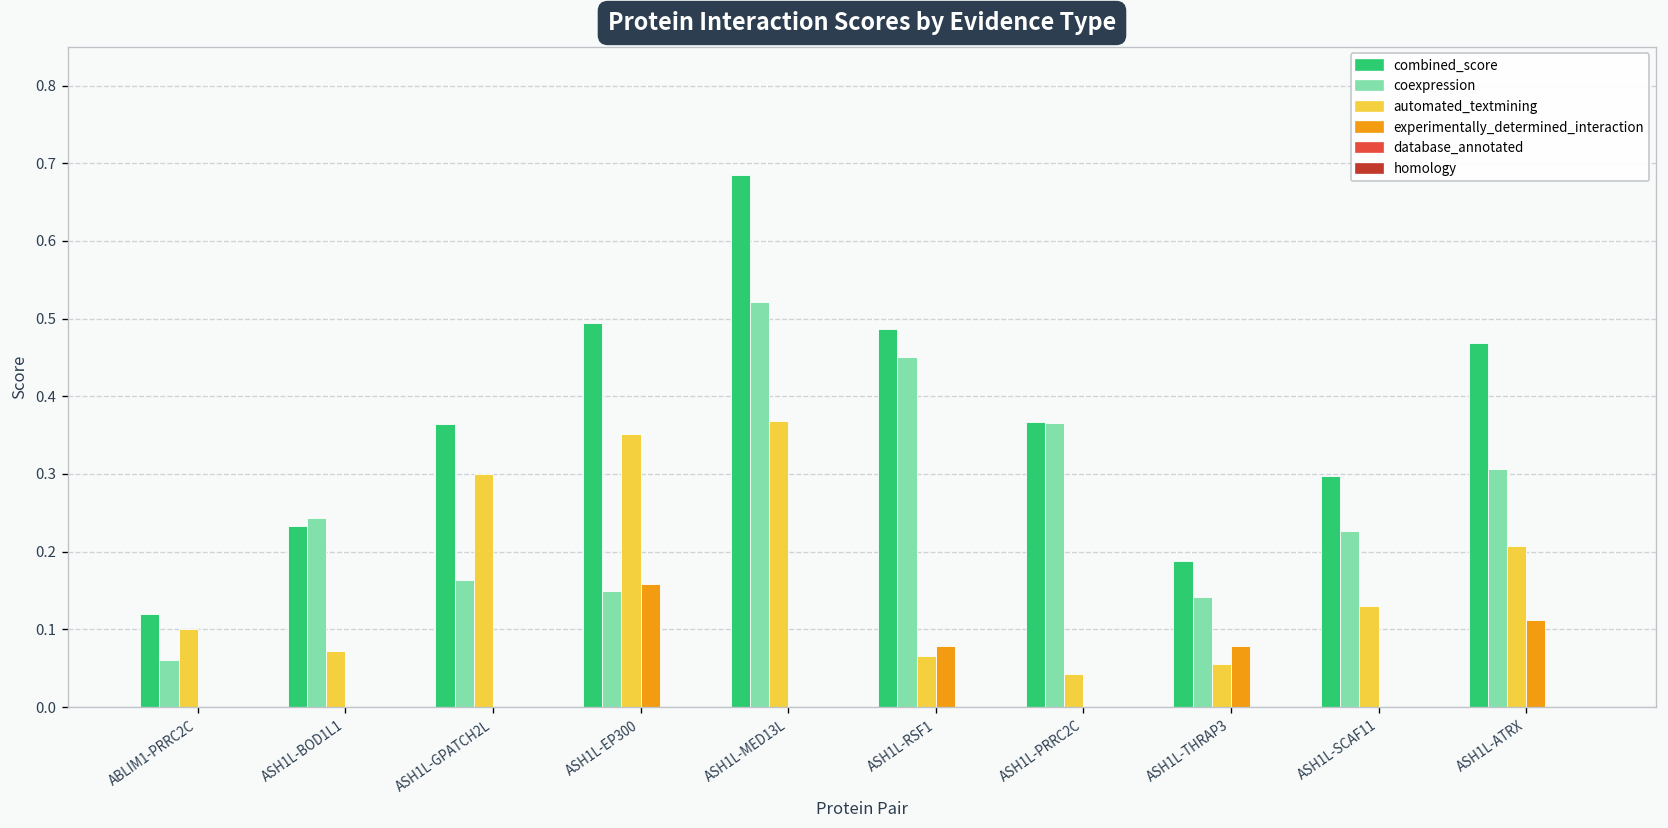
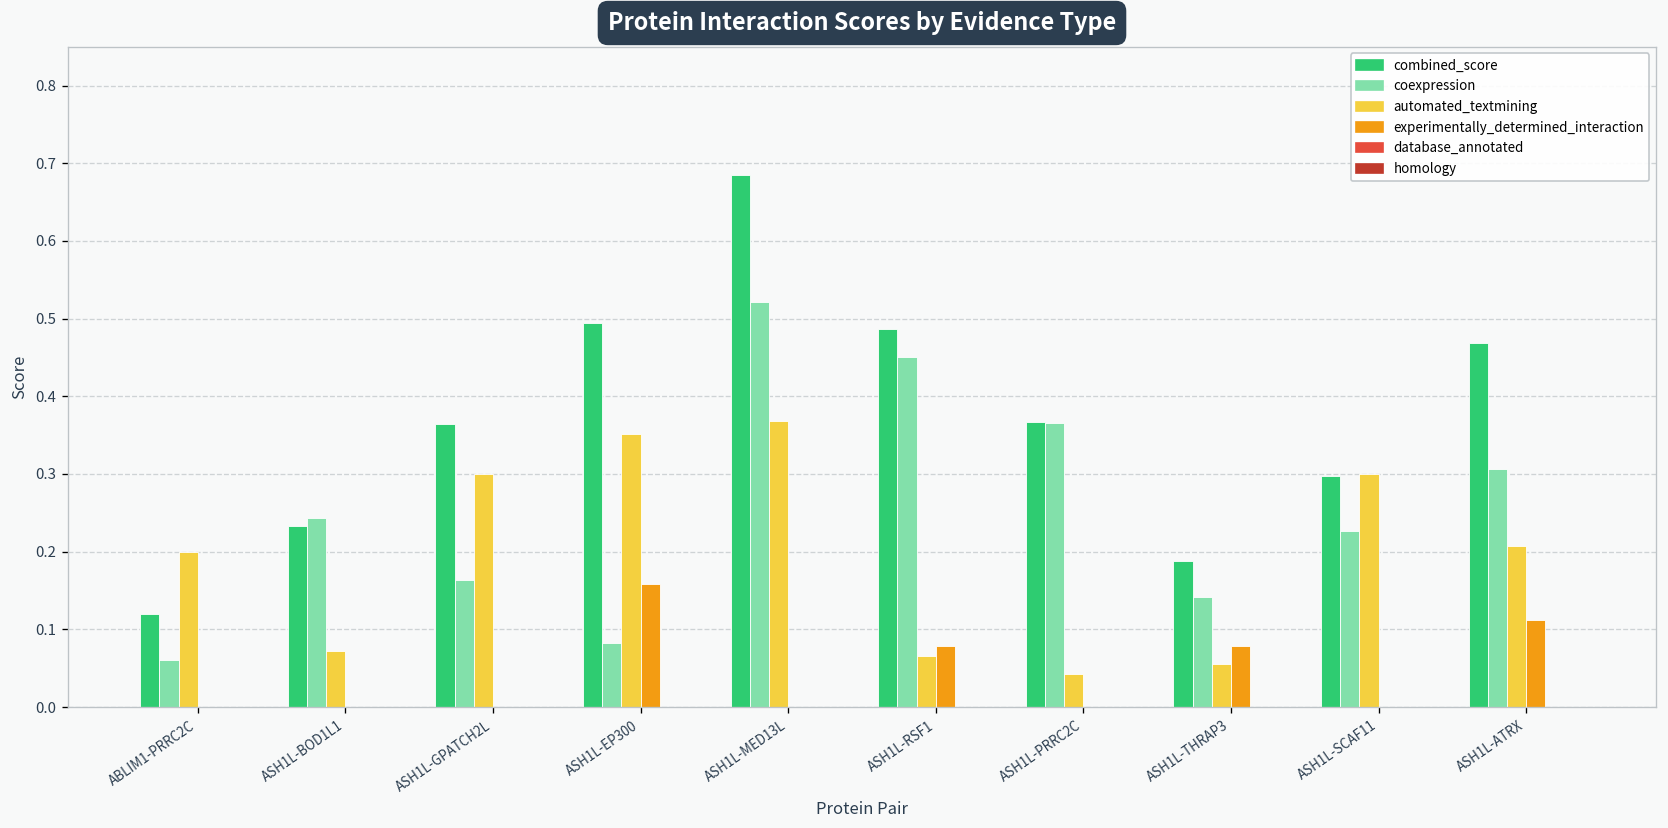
  {
    "combined_score": {
      "ABLIM1-PRRC2C": 0.12,
      "ASH1L-BOD1L1": 0.23,
      "ASH1L-GPATCH2L": 0.36,
      "ASH1L-EP300": 0.49,
      "ASH1L-MED13L": 0.69,
      "ASH1L-RSF1": 0.49,
      "ASH1L-PRRC2C": 0.37,
      "ASH1L-THRAP3": 0.19,
      "ASH1L-SCAF11": 0.30,
      "ASH1L-ATRX": 0.47
    },
    "coexpression": {
      "ABLIM1-PRRC2C": 0.06,
      "ASH1L-BOD1L1": 0.24,
      "ASH1L-GPATCH2L": 0.16,
-     "ASH1L-EP300": 0.15,
+     "ASH1L-EP300": 0.08,
      "ASH1L-MED13L": 0.52,
      "ASH1L-RSF1": 0.45,
      "ASH1L-PRRC2C": 0.37,
      "ASH1L-THRAP3": 0.14,
      "ASH1L-SCAF11": 0.23,
      "ASH1L-ATRX": 0.31
    },
    "automated_textmining": {
-     "ABLIM1-PRRC2C": 0.1,
+     "ABLIM1-PRRC2C": 0.2,
      "ASH1L-BOD1L1": 0.07,
      "ASH1L-GPATCH2L": 0.30,
      "ASH1L-EP300": 0.35,
      "ASH1L-MED13L": 0.37,
      "ASH1L-RSF1": 0.07,
      "ASH1L-PRRC2C": 0.04,
      "ASH1L-THRAP3": 0.06,
-     "ASH1L-SCAF11": 0.13,
+     "ASH1L-SCAF11": 0.30,
      "ASH1L-ATRX": 0.21
    },
    "experimentally_determined_interaction": {
      "ABLIM1-PRRC2C": 0.00,
      "ASH1L-BOD1L1": 0.00,
      "ASH1L-GPATCH2L": 0.00,
      "ASH1L-EP300": 0.16,
      "ASH1L-MED13L": 0.00,
      "ASH1L-RSF1": 0.08,
      "ASH1L-PRRC2C": 0.00,
      "ASH1L-THRAP3": 0.08,
      "ASH1L-SCAF11": 0.00,
      "ASH1L-ATRX": 0.11
    }
  }
